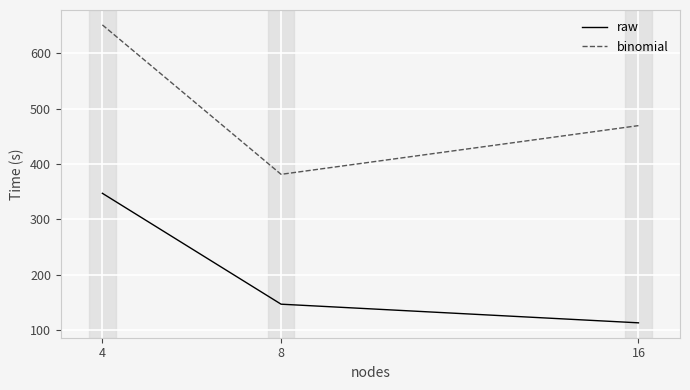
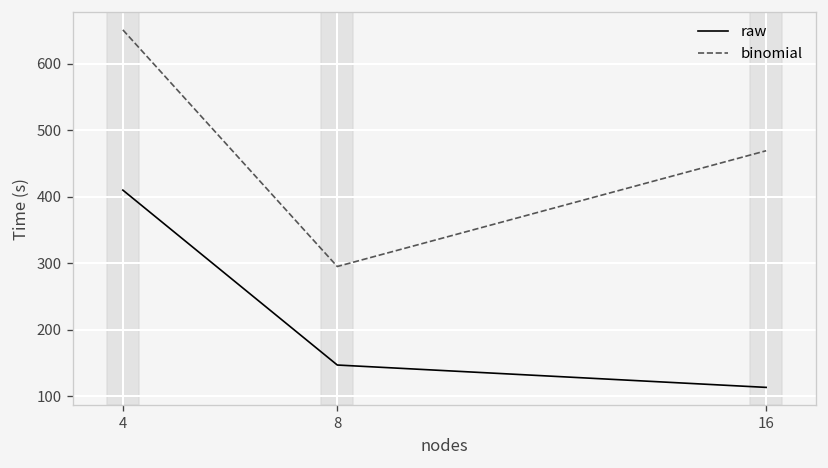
  {
    "raw": {
-     "4": 350,
+     "4": 410,
      "8": 150,
      "16": 110
    },
    "binomial": {
      "4": 650,
-     "8": 380,
+     "8": 300,
      "16": 470
    }
  }
